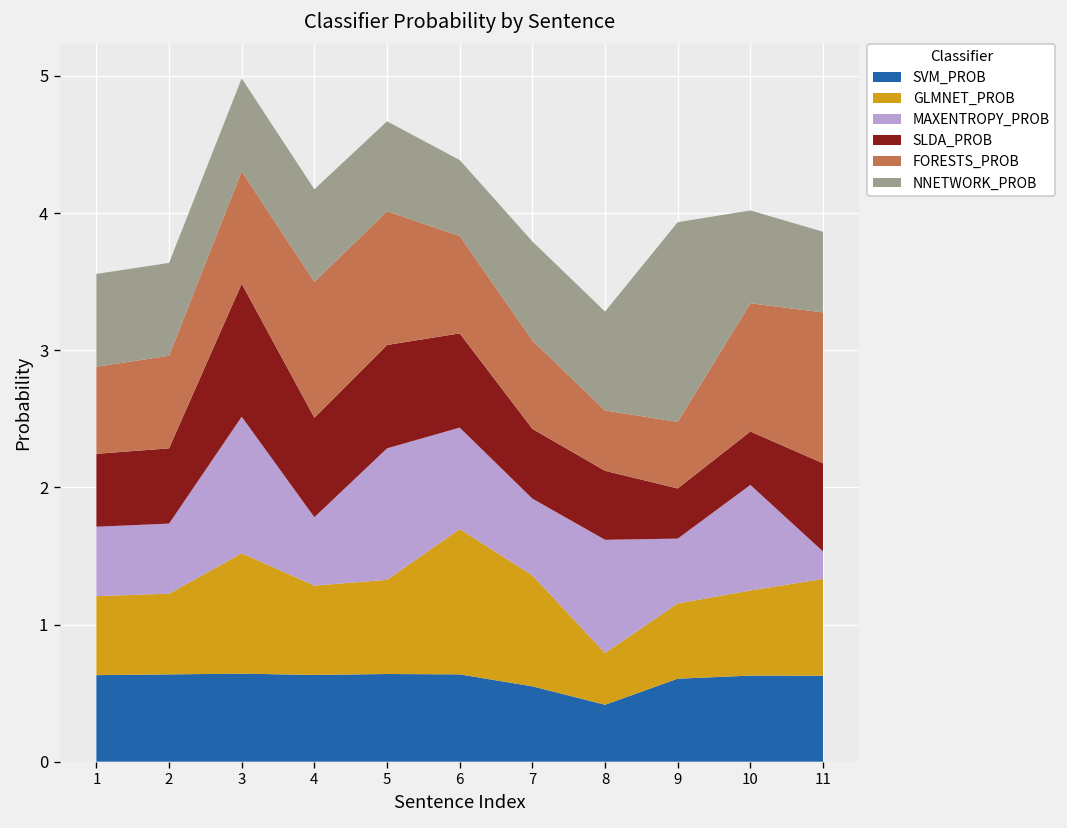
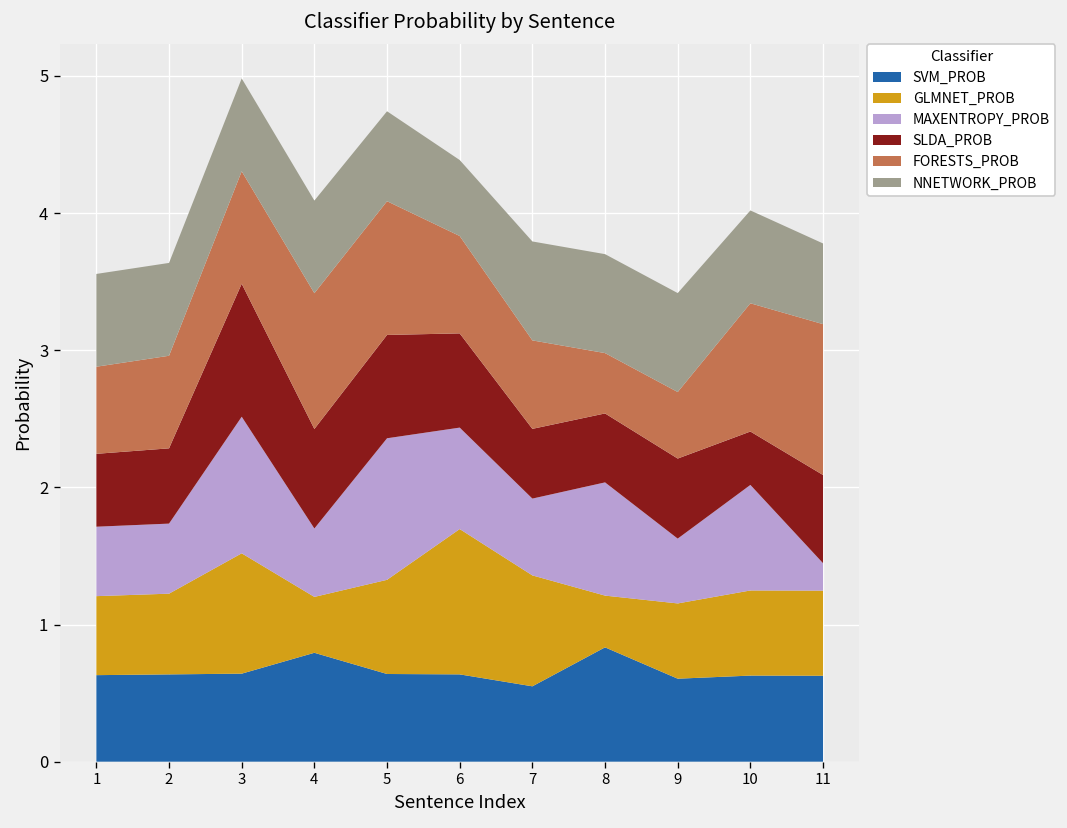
  {
    "SVM_PROB": {
-     "4": 0.63,
-     "8": 0.41
+     "4": 0.79,
+     "8": 0.83
    },
    "GLMNET_PROB": {
-     "4": 0.65,
-     "11": 0.71
+     "4": 0.41,
+     "11": 0.62
    },
    "MAXENTROPY_PROB": {
-     "5": 0.96
+     "5": 1.03
    },
    "SLDA_PROB": {
-     "9": 0.37
+     "9": 0.58
    },
    "NNETWORK_PROB": {
      "1": 0.68,
      "2": 0.68,
      "3": 0.68,
      "4": 0.68,
      "5": 0.66,
      "6": 0.55,
      "7": 0.72,
      "8": 0.72,
-     "9": 1.46,
+     "9": 0.72,
      "10": 0.68,
      "11": 0.59
    }
  }
